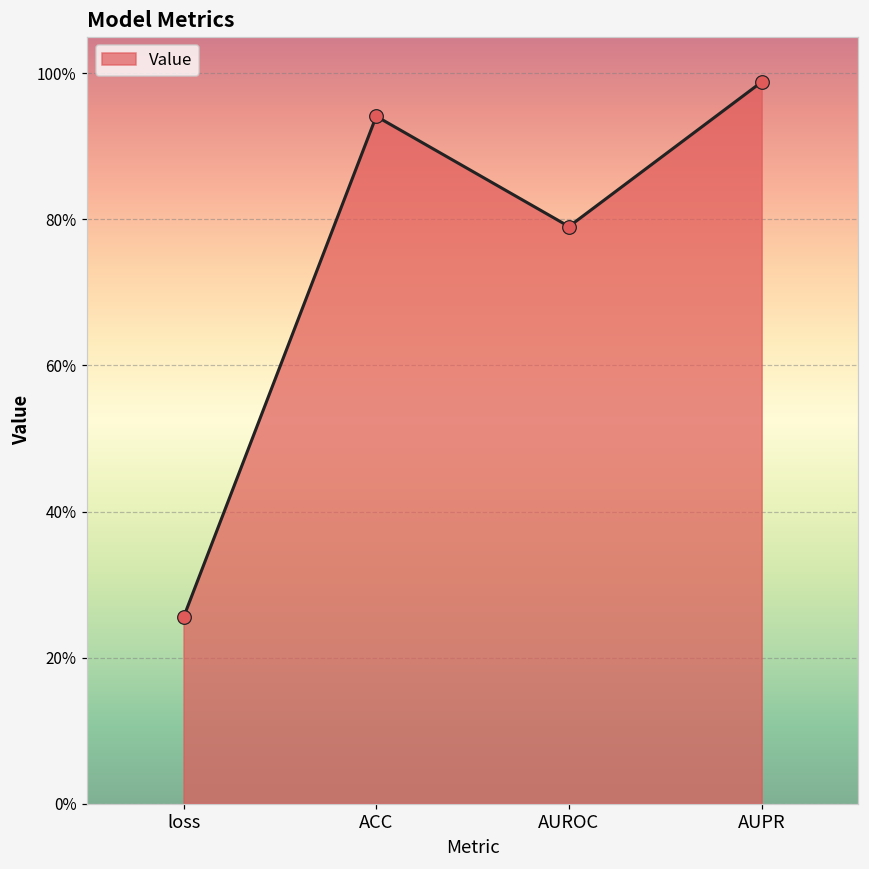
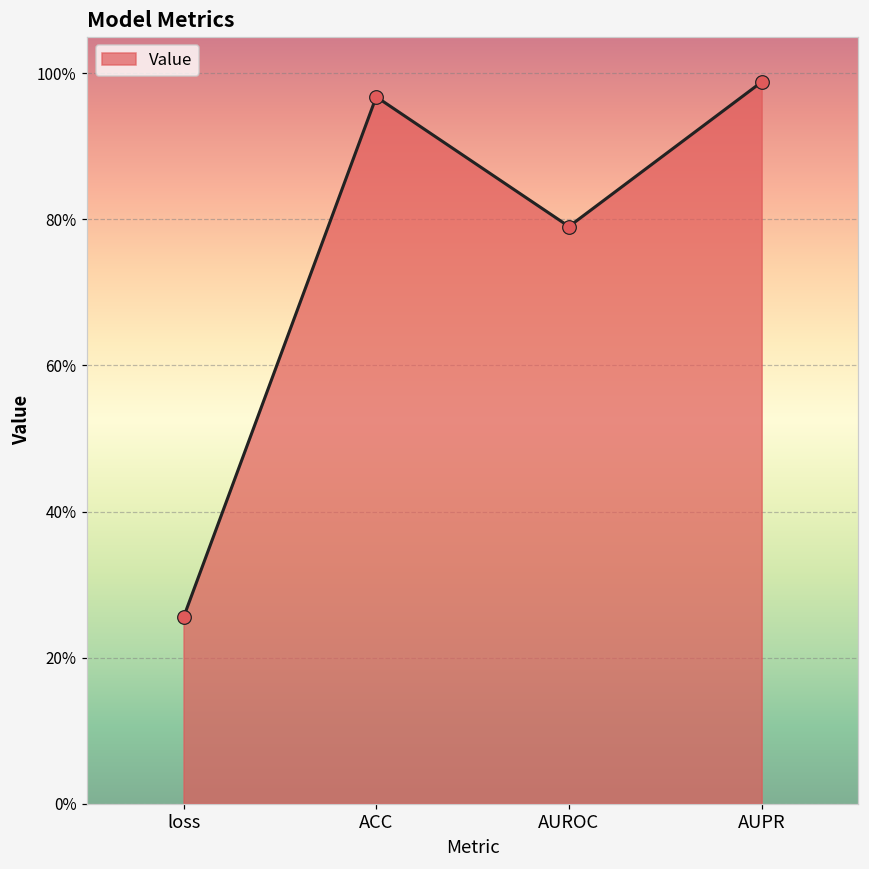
  {
    "loss": "26%",
-   "ACC": "94%",
+   "ACC": "97%",
    "AUROC": "79%",
    "AUPR": "99%"
  }
